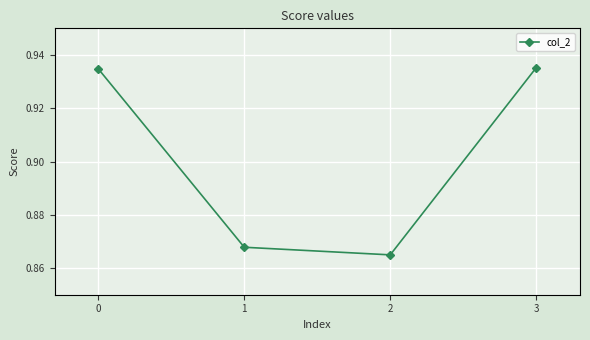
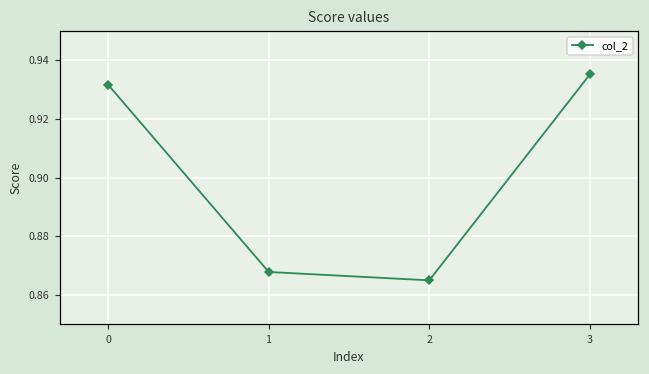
  {
-   "0": 0.935,
+   "0": 0.932,
    "1": 0.868,
    "2": 0.865,
    "3": 0.935
  }
